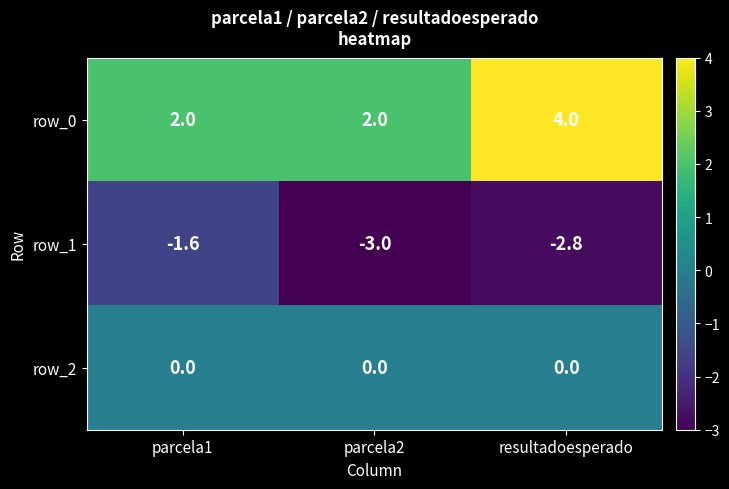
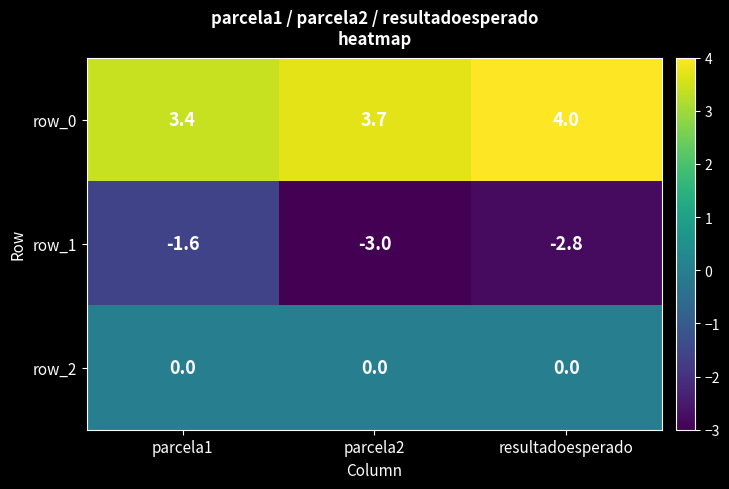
  {
    "row_0": {
-     "parcela1": 2.0,
-     "parcela2": 2.0,
+     "parcela1": 3.4,
+     "parcela2": 3.7,
      "resultadoesperado": 4.0
    },
    "row_1": {
      "parcela1": -1.6,
      "parcela2": -3.0,
      "resultadoesperado": -2.8
    },
    "row_2": {
      "parcela1": 0.0,
      "parcela2": 0.0,
      "resultadoesperado": 0.0
    }
  }
